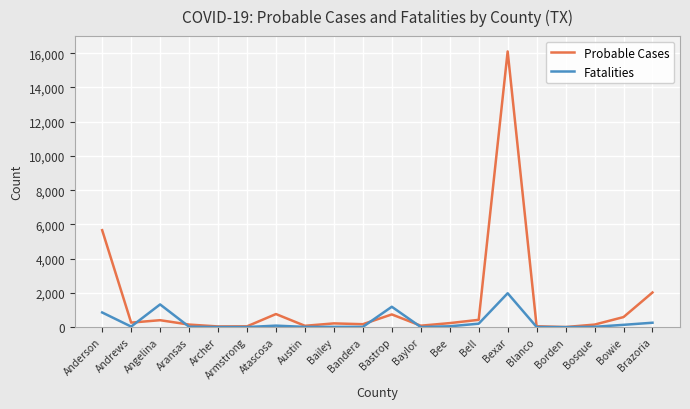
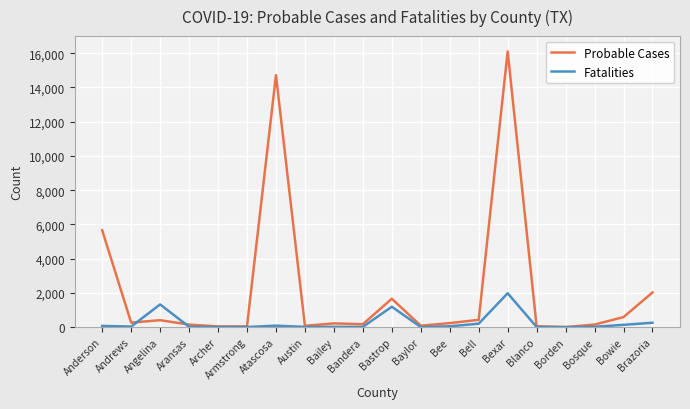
  {
    "Probable Cases": {
      "Anderson": "5,700",
      "Andrews": "300",
      "Angelina": "400",
-     "Atascosa": "800",
+     "Atascosa": "14,700",
      "Bailey": "200",
      "Bandera": "200",
-     "Bastrop": "700",
+     "Bastrop": "1,700",
      "Bee": "200",
      "Bell": "400",
      "Bexar": "16,100",
      "Bowie": "600",
      "Brazoria": "2,000"
    },
    "Fatalities": {
-     "Anderson": "900",
+     "Anderson": "100",
      "Andrews": "0",
      "Angelina": "1,300",
      "Atascosa": "100",
      "Bailey": "0",
      "Bandera": "0",
      "Bastrop": "1,200",
      "Bee": "100",
      "Bell": "200",
      "Bexar": "2,000",
      "Bowie": "100",
      "Brazoria": "300"
    }
  }
